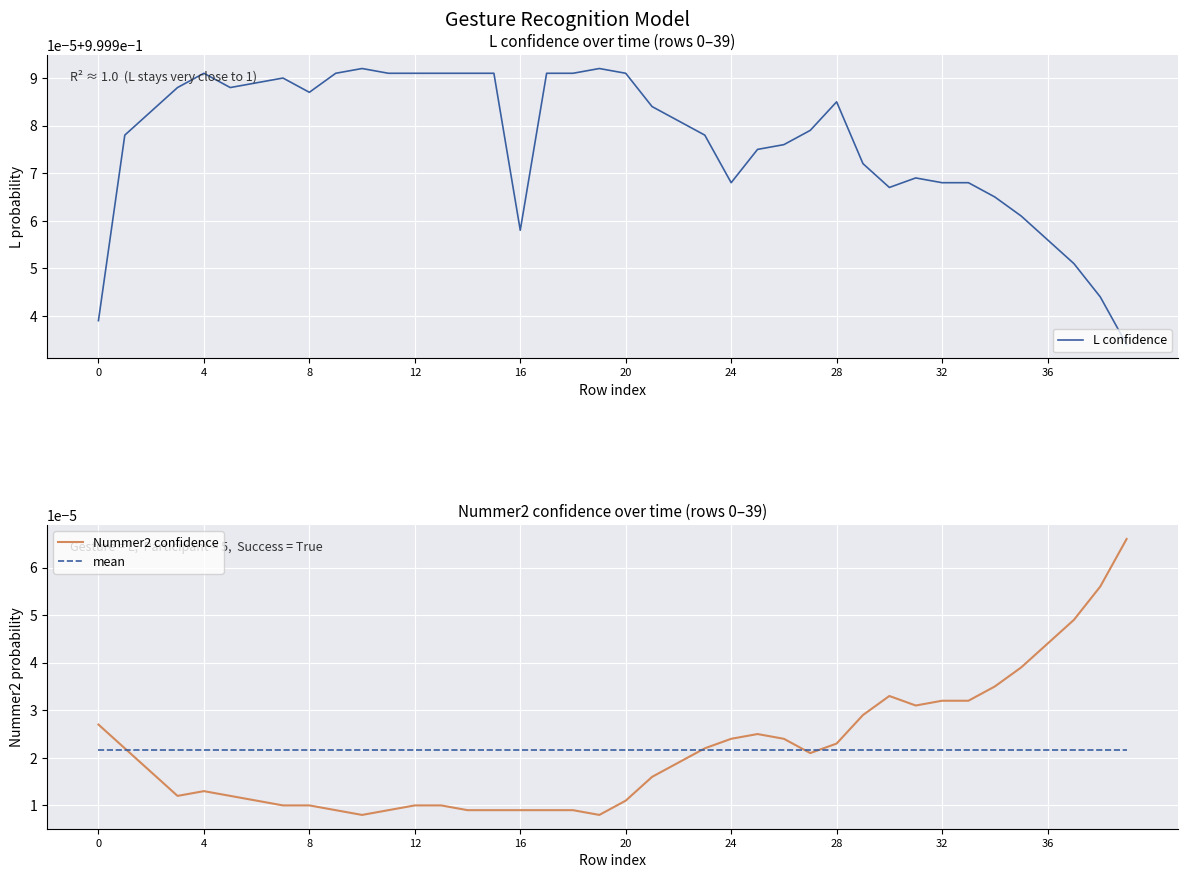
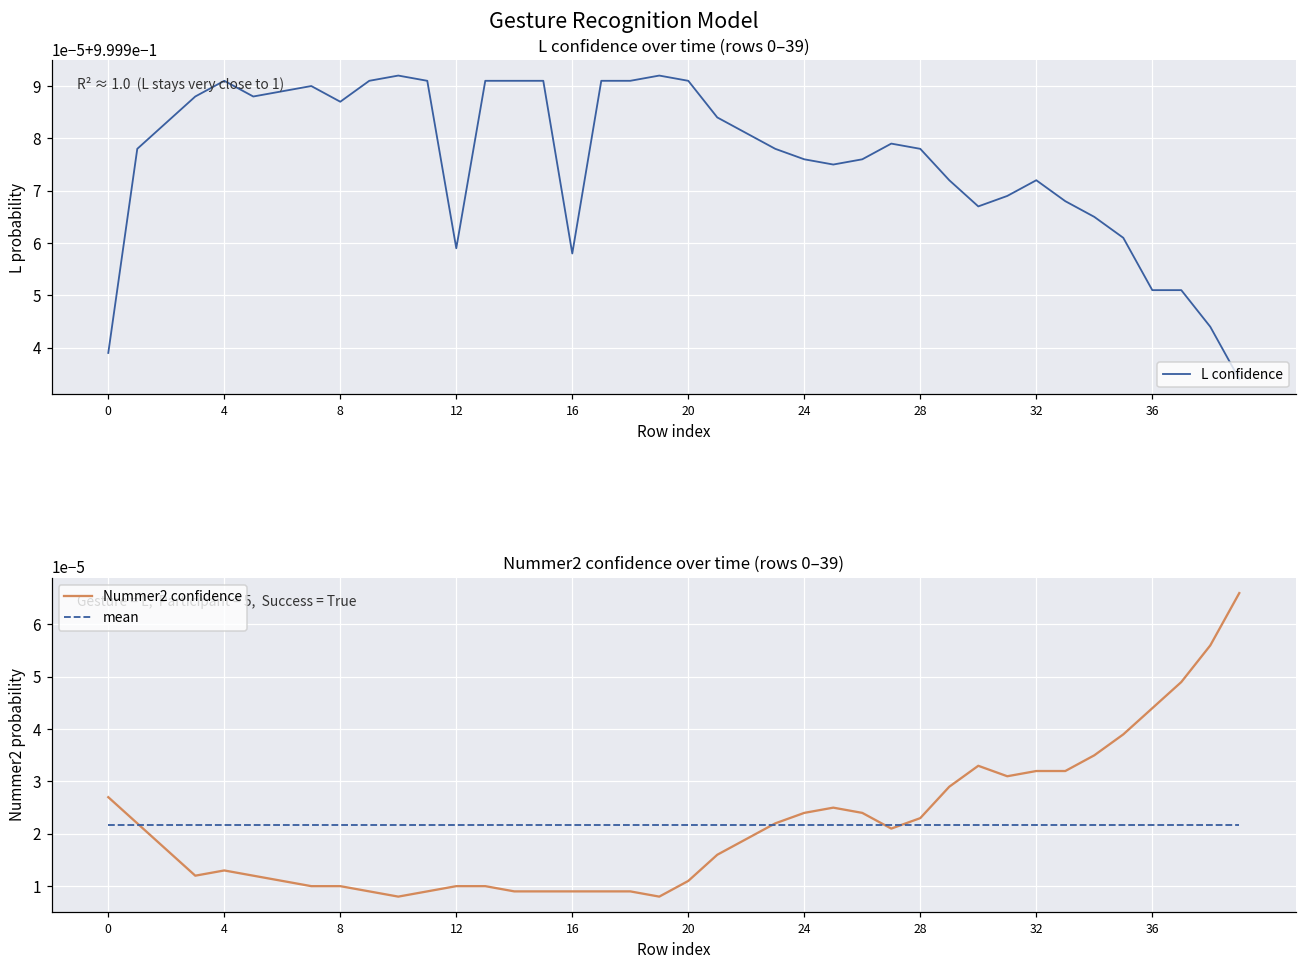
  {
    "L confidence over time (rows 0–39)": {
      "0": 0.999939,
      "8": 0.999987,
-     "12": 0.999991,
+     "12": 0.999959,
      "16": 0.999958,
      "20": 0.999991,
-     "24": 0.999968,
-     "28": 0.999985,
-     "32": 0.999968,
-     "36": 0.999956
+     "24": 0.999976,
+     "28": 0.999978,
+     "32": 0.999972,
+     "36": 0.999951
    },
    "Nummer2 confidence over time (rows 0–39)": {
      "Nummer2 confidence": {
        "0": 0.000027,
        "4": 0.000013,
        "8": 0.000010,
        "12": 0.000010,
        "16": 0.000009,
        "20": 0.000011,
        "24": 0.000024,
        "28": 0.000023,
        "32": 0.000032,
        "36": 0.000044
      },
      "mean": {
        "0": 0.000022,
        "4": 0.000022,
        "8": 0.000022,
        "12": 0.000022,
        "16": 0.000022,
        "20": 0.000022,
        "24": 0.000022,
        "28": 0.000022,
        "32": 0.000022,
        "36": 0.000022
      }
    }
  }
